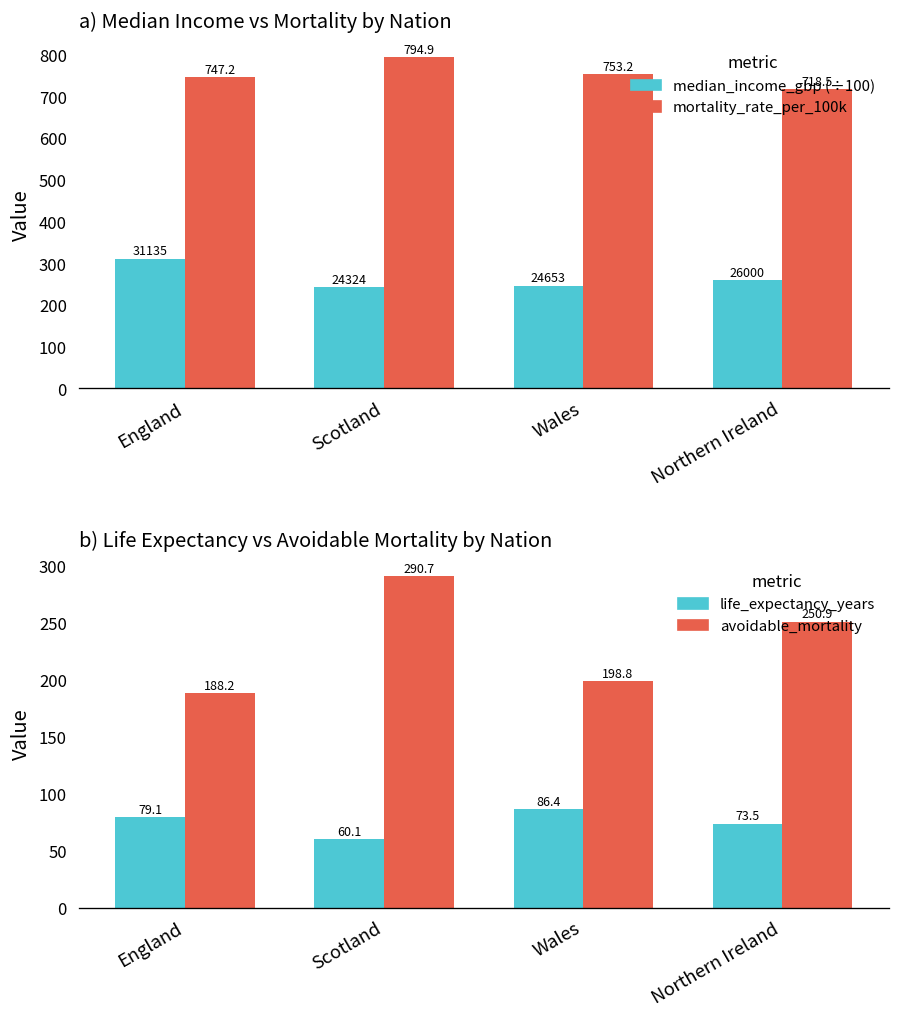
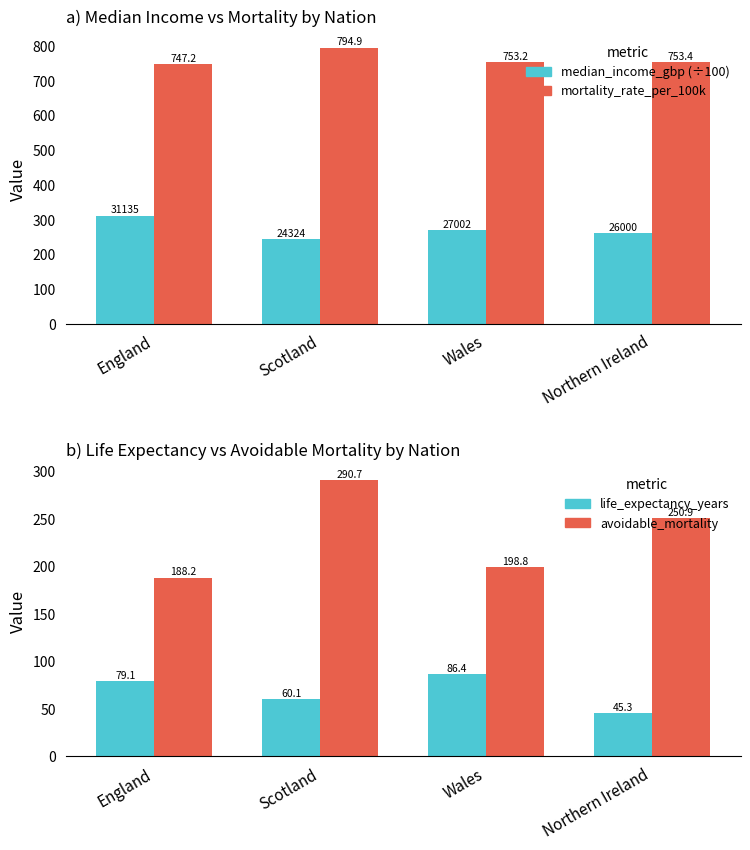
  {
    "a) Median Income vs Mortality by Nation": {
      "median_income_gbp (÷100)": {
-       "Wales": 24653
+       "Wales": 27002
      },
      "mortality_rate_per_100k": {
        "England": 747.2,
        "Scotland": 794.9,
        "Wales": 753.2,
-       "Northern Ireland": 718.5
+       "Northern Ireland": 753.4
      }
    },
    "b) Life Expectancy vs Avoidable Mortality by Nation": {
      "life_expectancy_years": {
        "England": 79.1,
        "Scotland": 60.1,
        "Wales": 86.4,
-       "Northern Ireland": 73.5
+       "Northern Ireland": 45.3
      }
    }
  }
